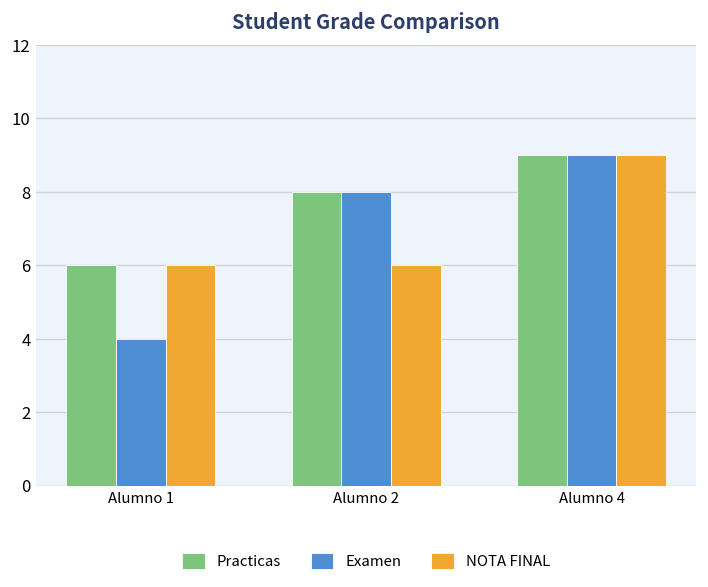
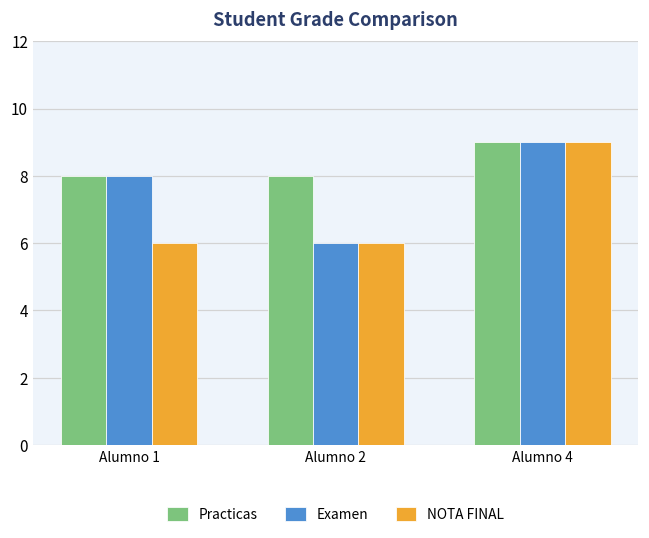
  {
    "Practicas": {
-     "Alumno 1": 6,
+     "Alumno 1": 8,
      "Alumno 2": 8,
      "Alumno 4": 9
    },
    "Examen": {
-     "Alumno 1": 4,
-     "Alumno 2": 8,
+     "Alumno 1": 8,
+     "Alumno 2": 6,
      "Alumno 4": 9
    },
    "NOTA FINAL": {
      "Alumno 1": 6,
      "Alumno 2": 6,
      "Alumno 4": 9
    }
  }
